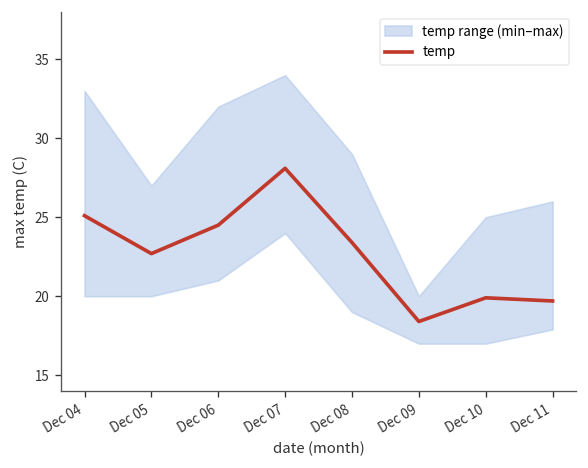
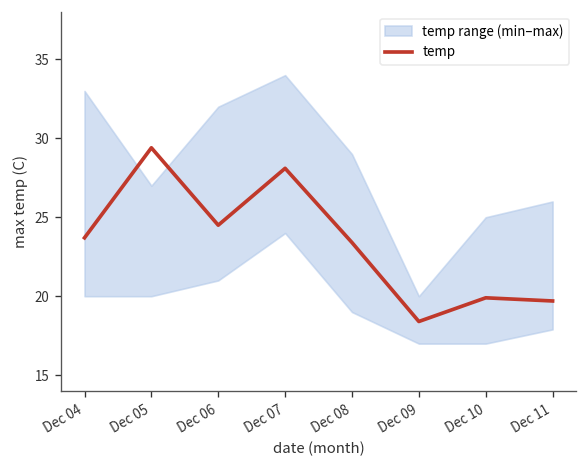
  {
    "temp": {
-     "Dec 04": 25.1,
-     "Dec 05": 22.7,
+     "Dec 04": 23.7,
+     "Dec 05": 29.4,
      "Dec 06": 24.5,
      "Dec 07": 28.1,
      "Dec 08": 23.4,
      "Dec 09": 18.4,
      "Dec 10": 19.9,
      "Dec 11": 19.7
    }
  }
